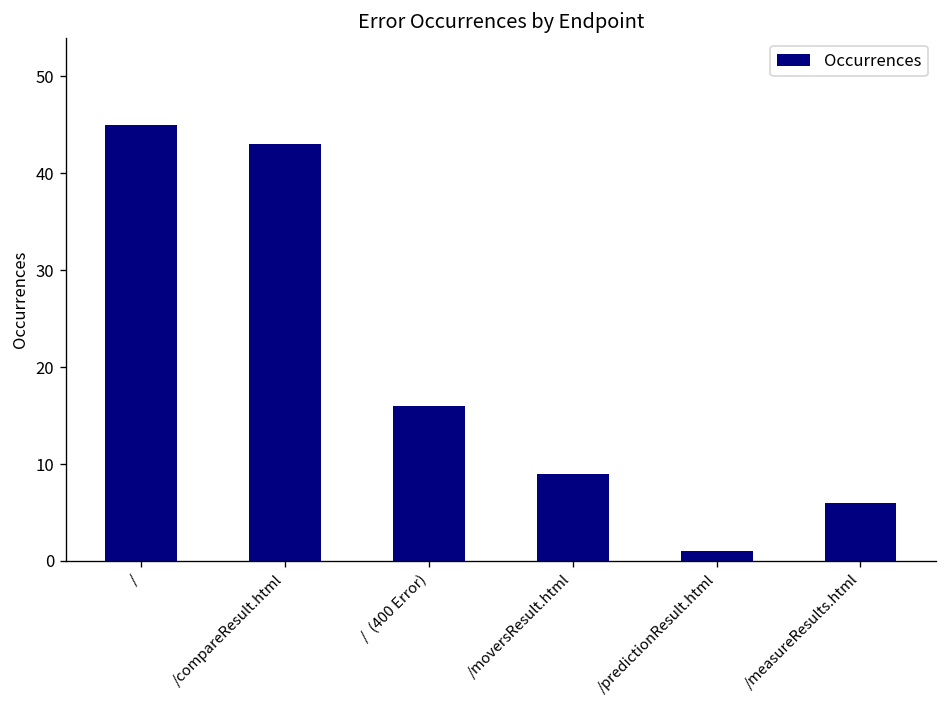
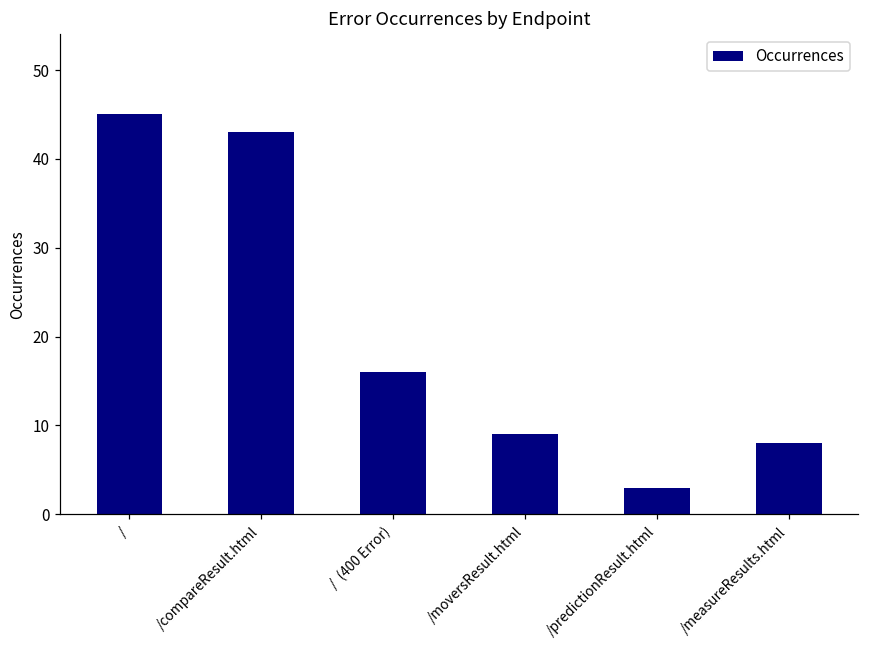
  {
    "/": 45,
    "/compareResult.html": 43,
    "/ (400 Error)": 16,
    "/moversResult.html": 9,
-   "/predictionResult.html": 1,
-   "/measureResults.html": 6
+   "/predictionResult.html": 3,
+   "/measureResults.html": 8
  }
